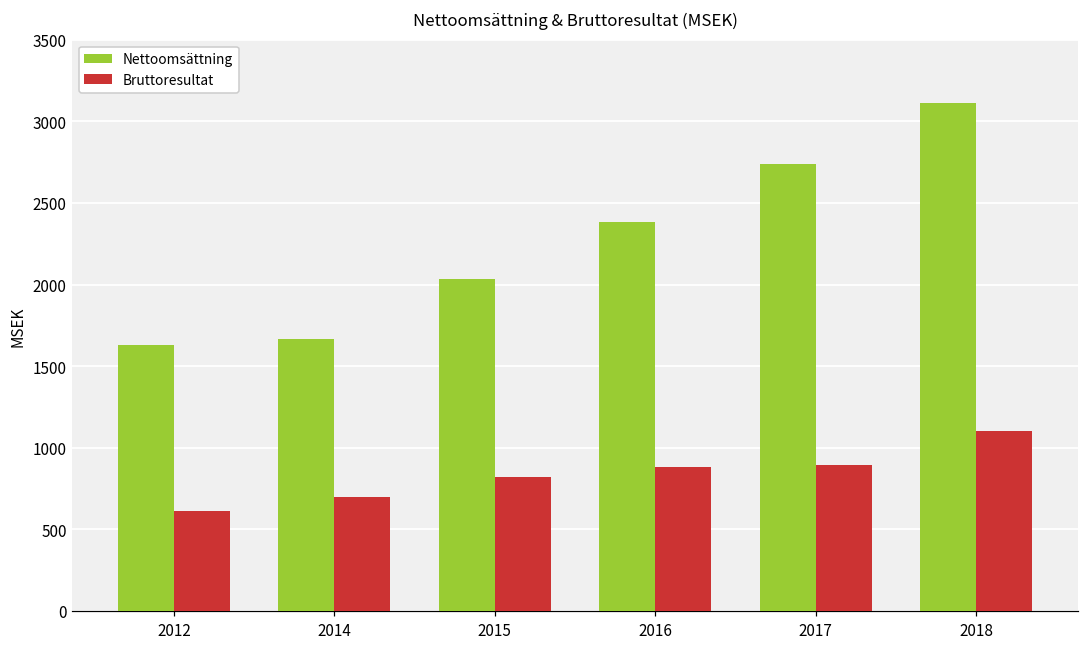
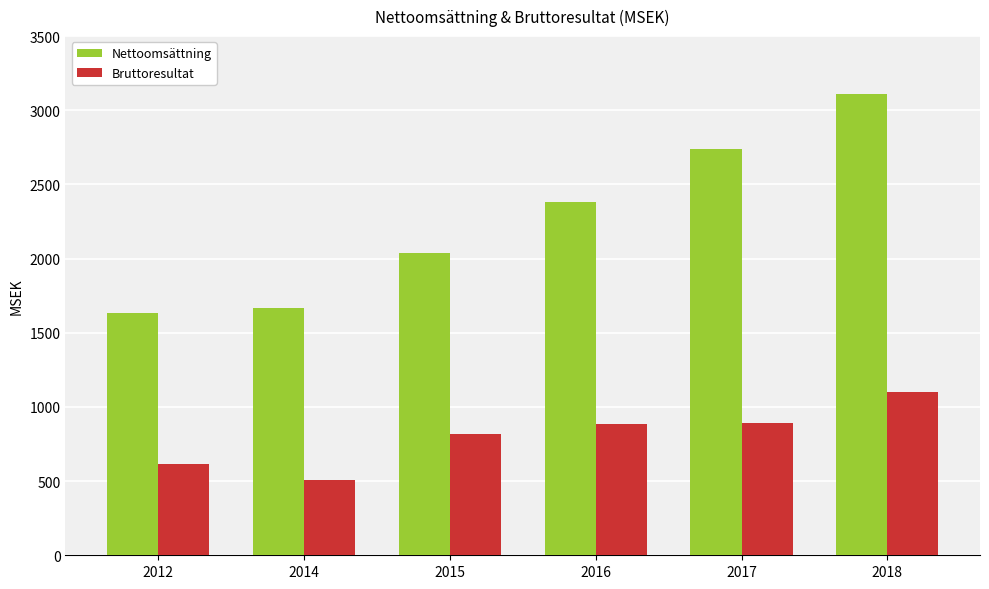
  {
    "Nettoomsättning": {
      "2012": 1630,
      "2014": 1670,
      "2015": 2040,
      "2016": 2380,
      "2017": 2740,
      "2018": 3110
    },
    "Bruttoresultat": {
      "2012": 610,
-     "2014": 700,
+     "2014": 510,
      "2015": 820,
      "2016": 880,
      "2017": 890,
      "2018": 1100
    }
  }
